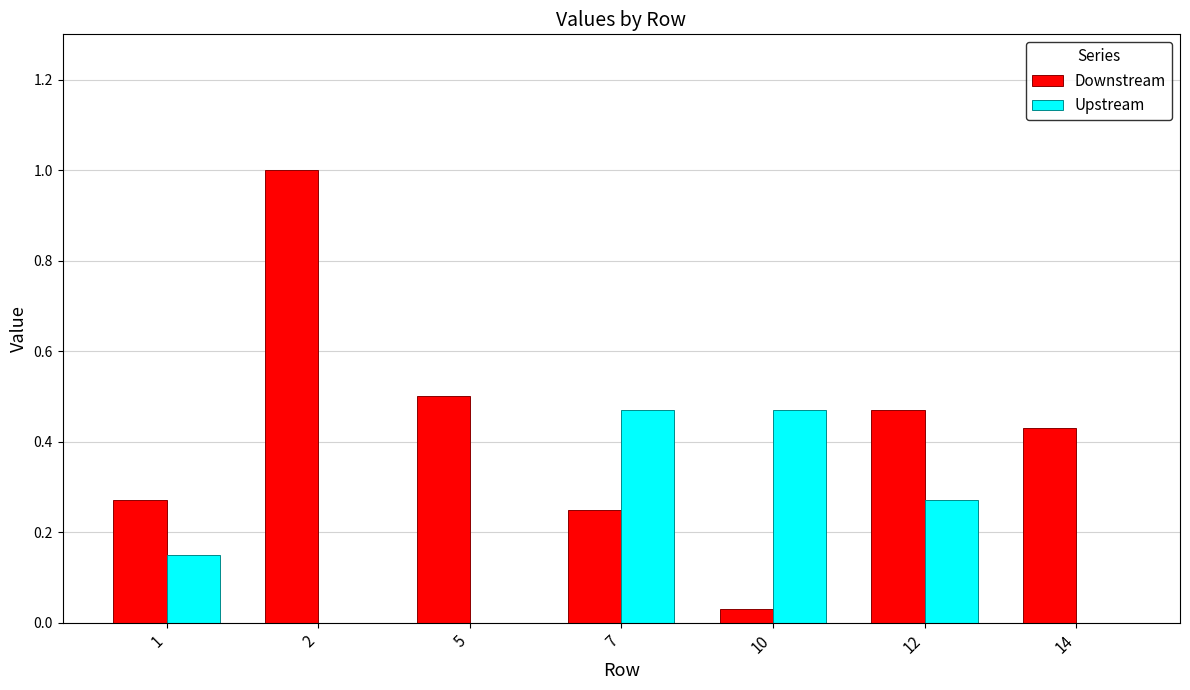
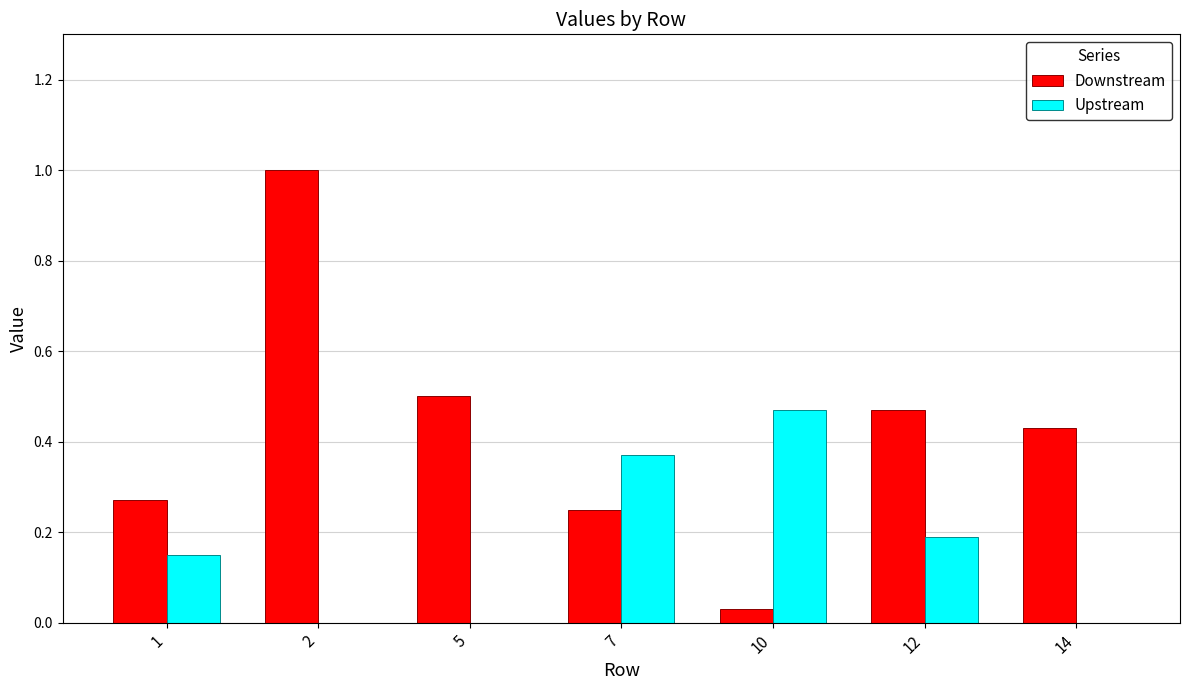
  {
    "Downstream": {
      "1": 0.27,
      "2": 1.00,
      "5": 0.50,
      "7": 0.25,
      "10": 0.03,
      "12": 0.47,
      "14": 0.43
    },
    "Upstream": {
      "1": 0.15,
      "2": 0.00,
      "5": 0.00,
-     "7": 0.47,
+     "7": 0.37,
      "10": 0.47,
-     "12": 0.27,
+     "12": 0.19,
      "14": 0.00
    }
  }
